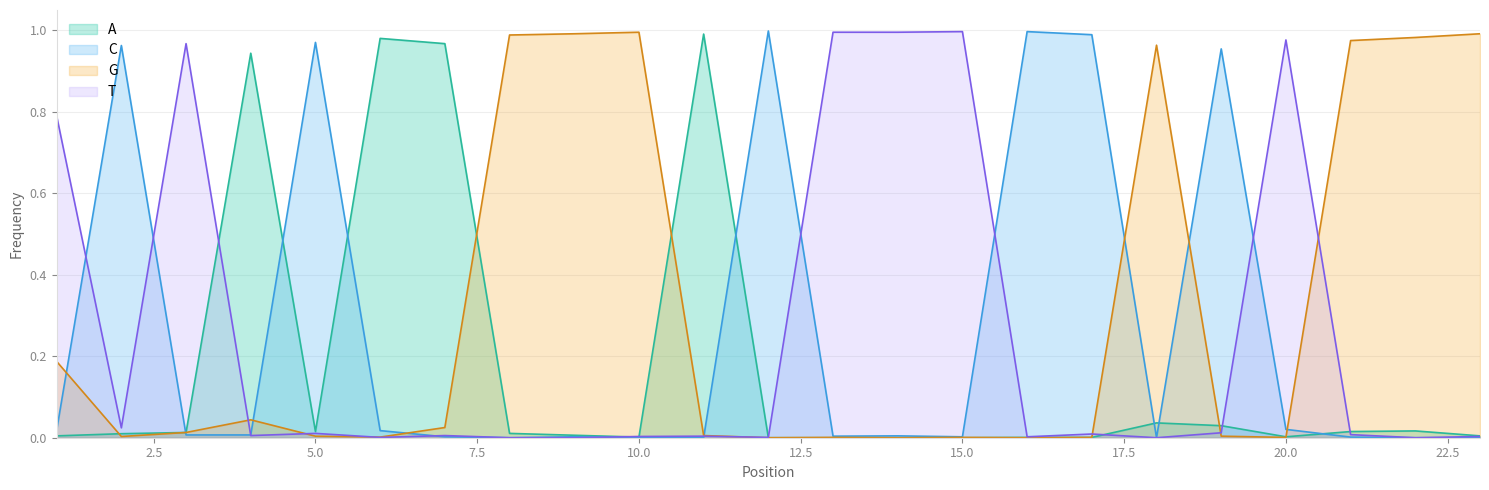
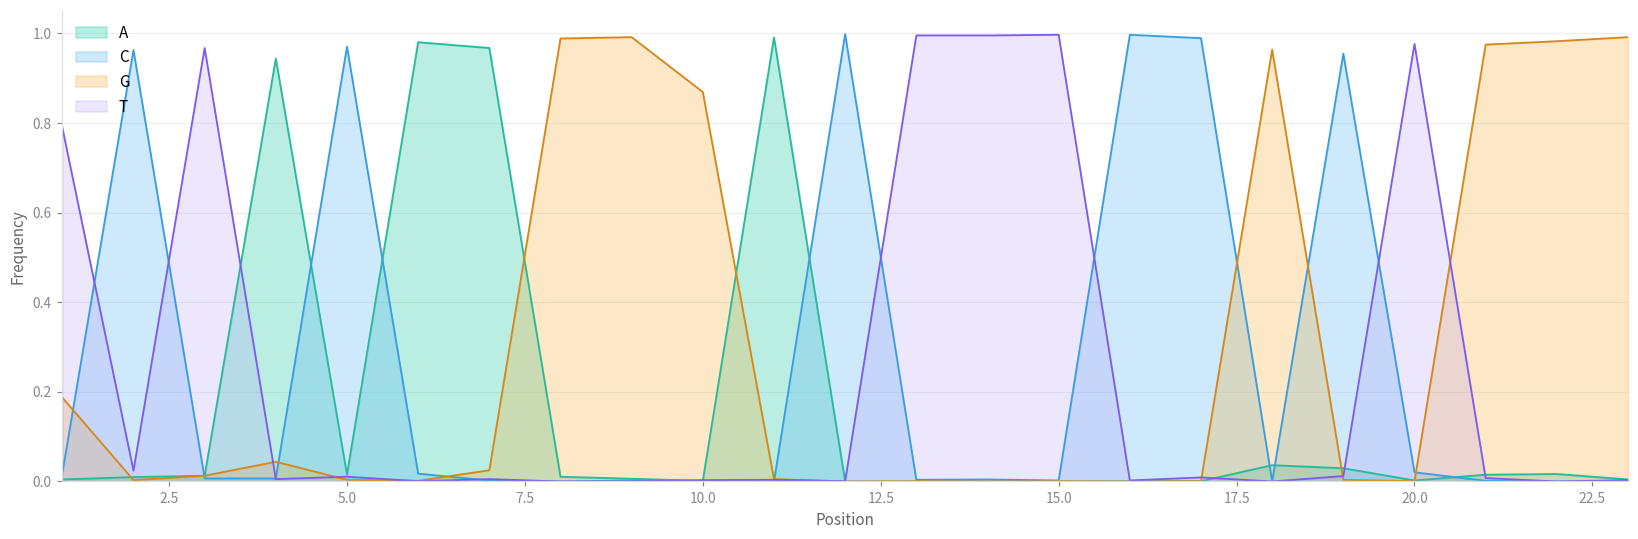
  {
    "G": {
      "5.0": 0.00,
-     "10.0": 1.00
+     "10.0": 0.87
    }
  }
